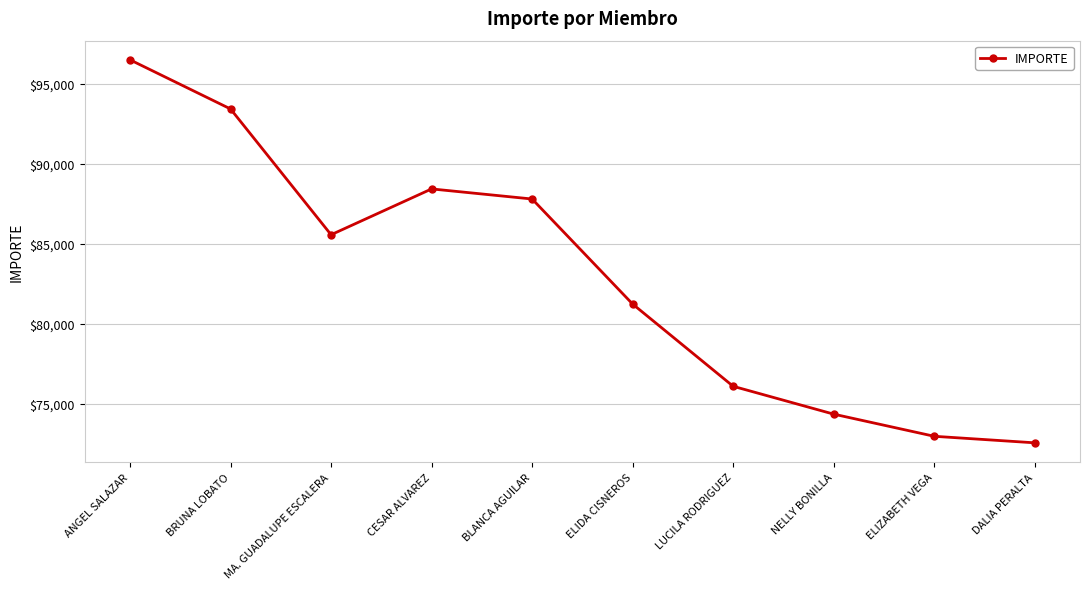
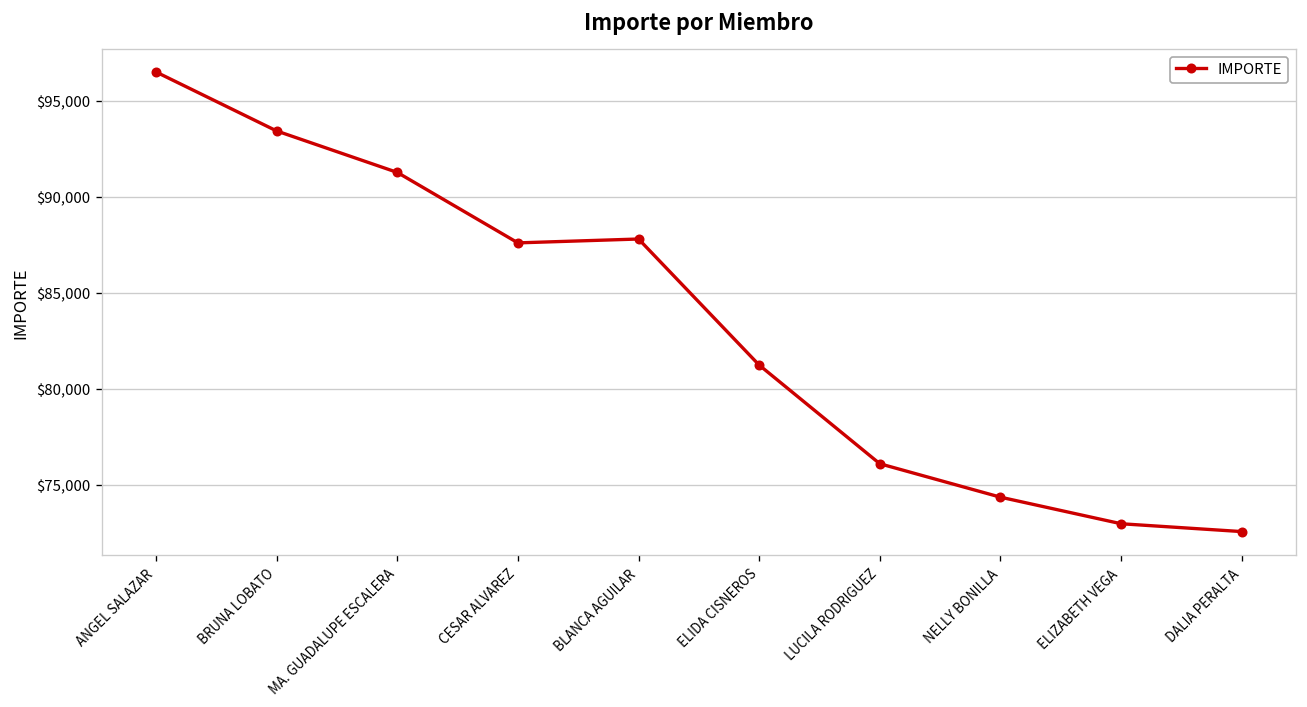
  {
    "ANGEL SALAZAR": "$96,500",
    "BRUNA LOBATO": "$93,400",
-   "MA. GUADALUPE ESCALERA": "$85,600",
-   "CESAR ALVAREZ": "$88,400",
+   "MA. GUADALUPE ESCALERA": "$91,300",
+   "CESAR ALVAREZ": "$87,600",
    "BLANCA AGUILAR": "$87,800",
    "ELIDA CISNEROS": "$81,200",
    "LUCILA RODRIGUEZ": "$76,100",
    "NELLY BONILLA": "$74,300",
    "ELIZABETH VEGA": "$73,000",
    "DALIA PERALTA": "$72,600"
  }
